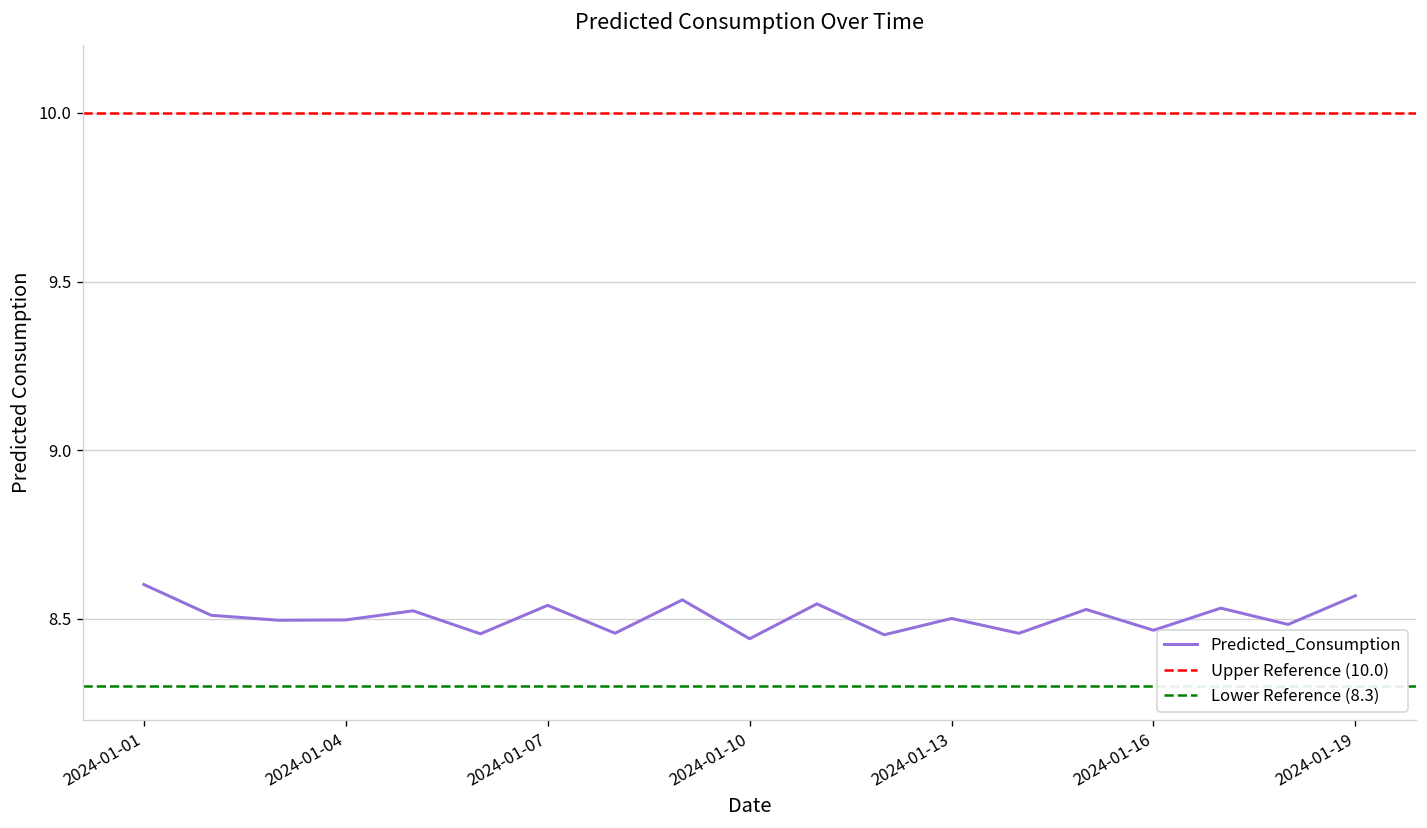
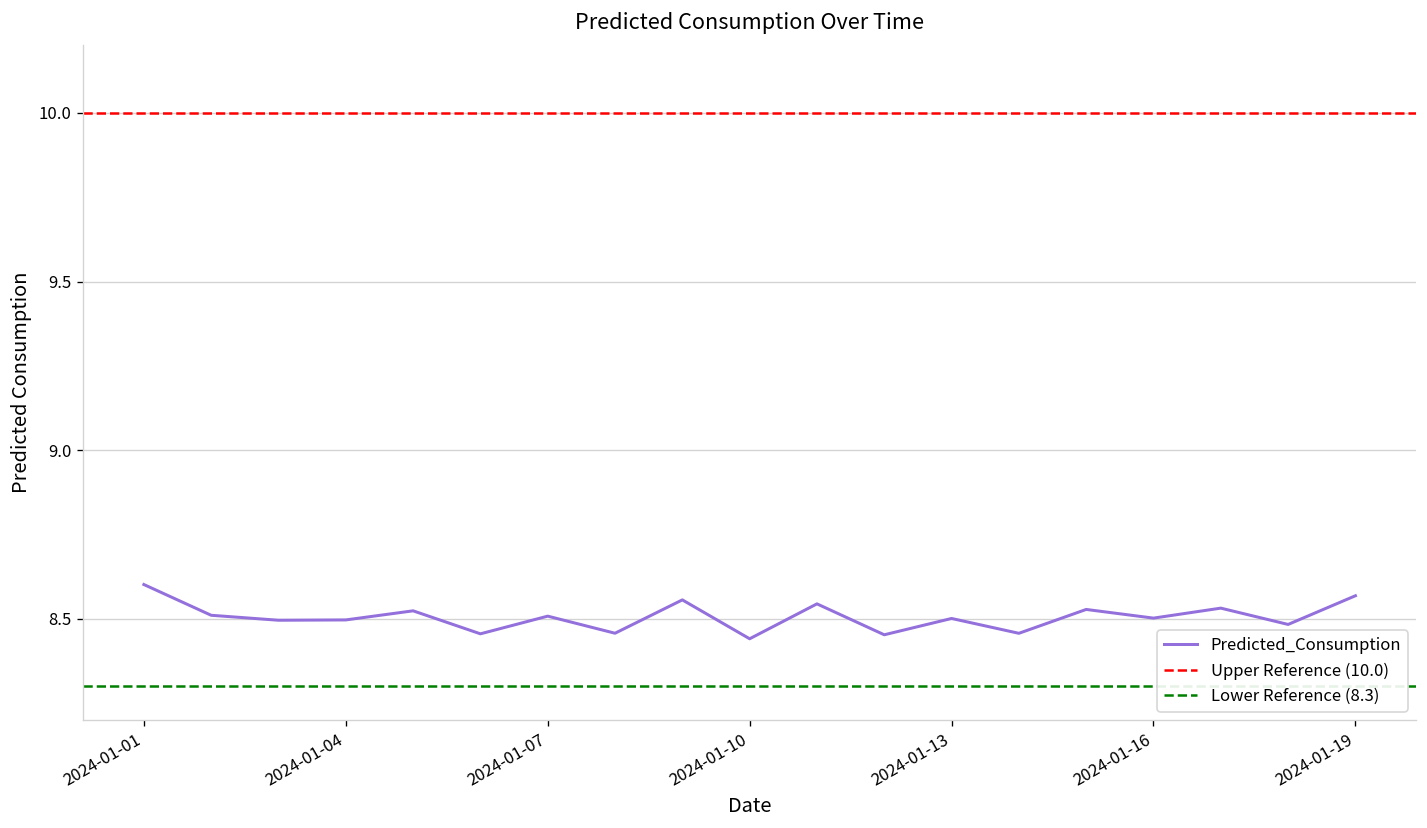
  {
    "2024-01-01": 8.60,
    "2024-01-04": 8.50,
-   "2024-01-07": 8.54,
+   "2024-01-07": 8.51,
    "2024-01-10": 8.44,
    "2024-01-13": 8.50,
-   "2024-01-16": 8.47,
+   "2024-01-16": 8.50,
    "2024-01-19": 8.57
  }
